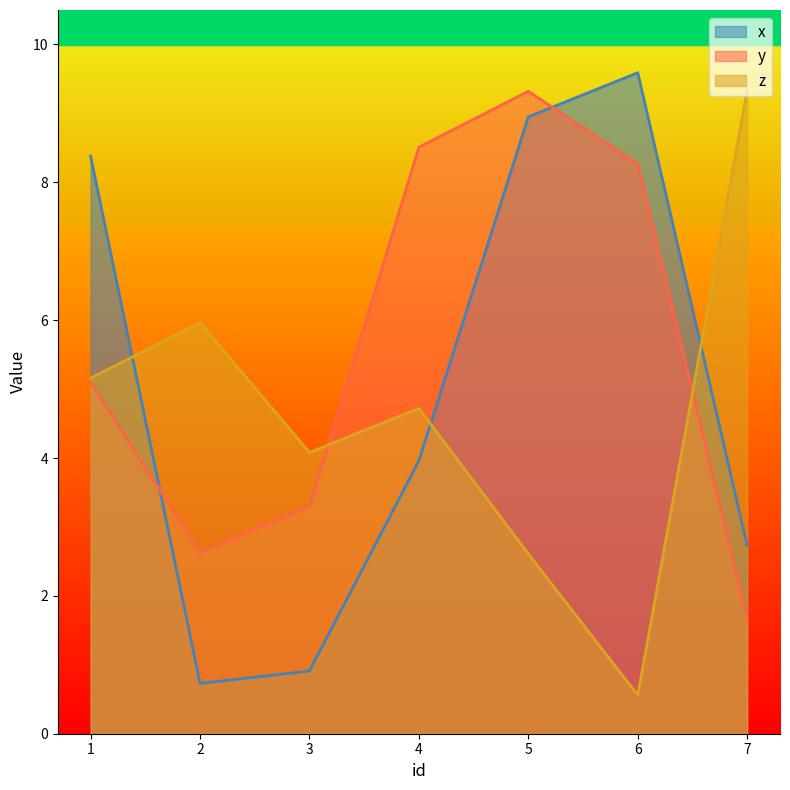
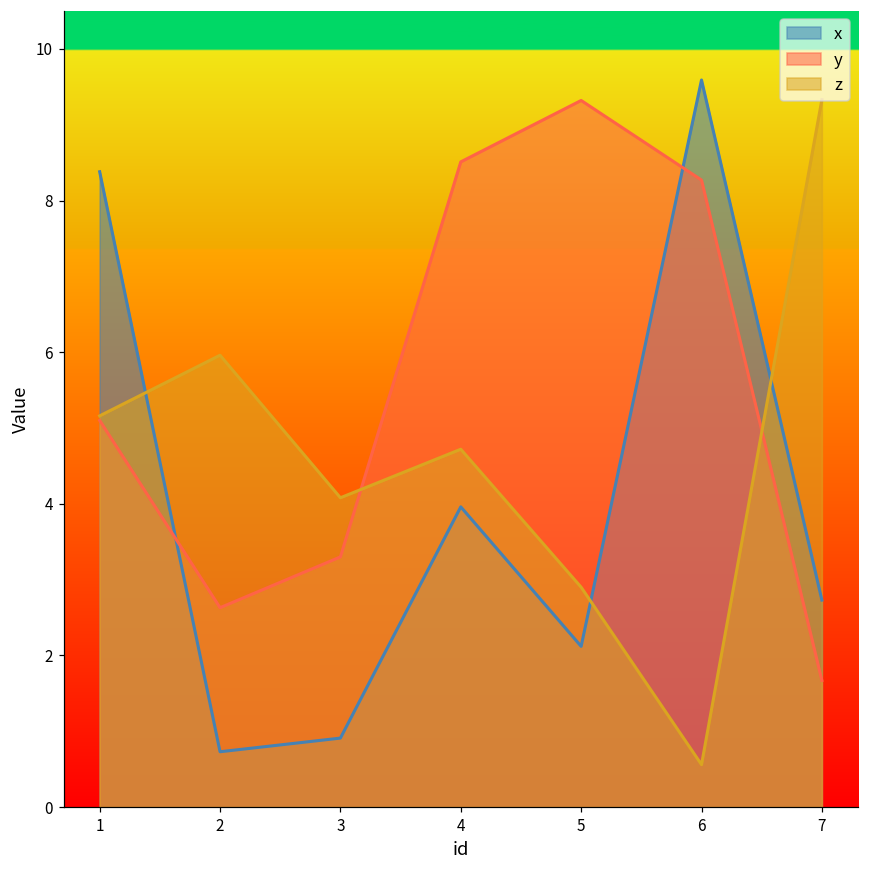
  {
    "x": {
      "1": 8.4,
      "2": 0.7,
      "3": 0.9,
      "4": 4.0,
-     "5": 9.0,
+     "5": 2.1,
      "6": 9.6,
      "7": 2.7
    },
    "y": {
      "1": 5.1,
      "2": 2.6,
      "3": 3.3,
      "4": 8.5,
      "5": 9.3,
      "6": 8.3,
      "7": 1.7
    },
    "z": {
      "1": 5.2,
      "2": 6.0,
      "3": 4.1,
      "4": 4.7,
-     "5": 2.6,
+     "5": 2.9,
      "6": 0.6
    }
  }
